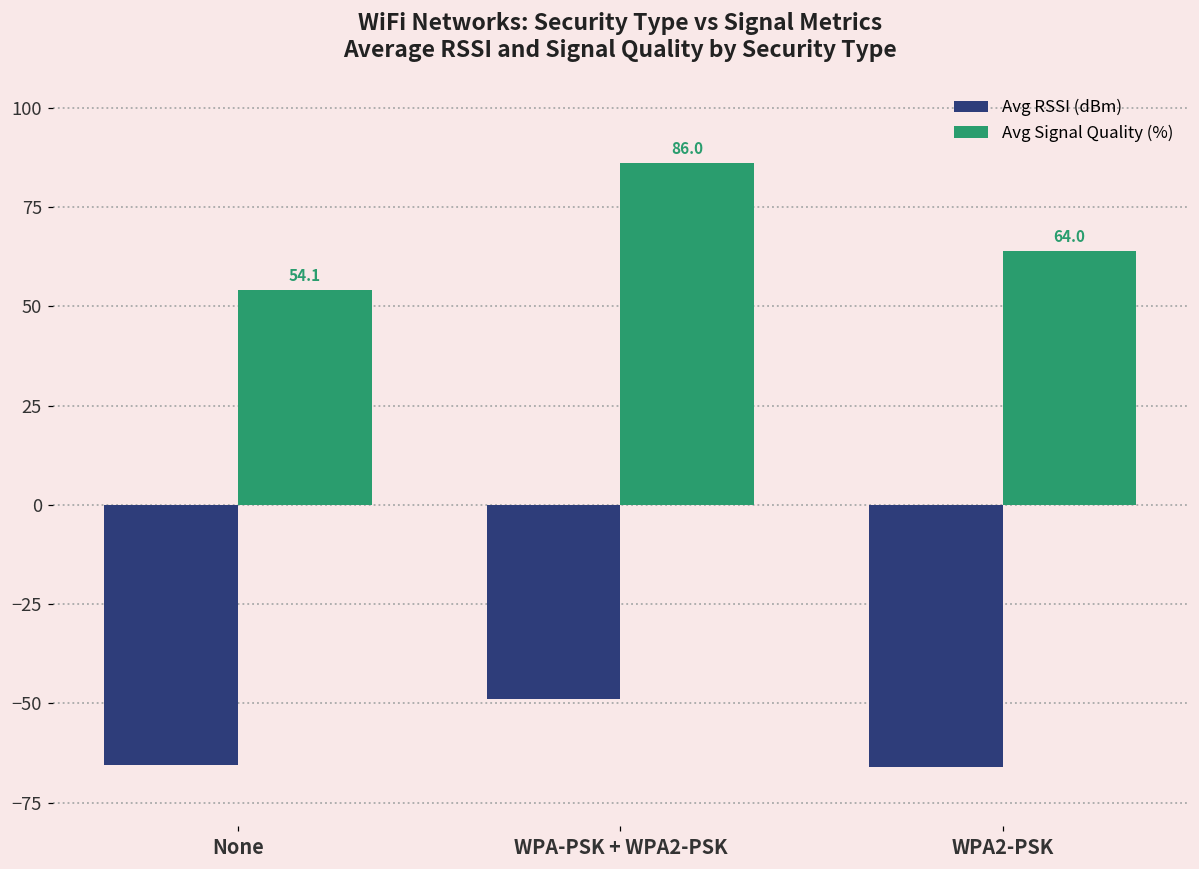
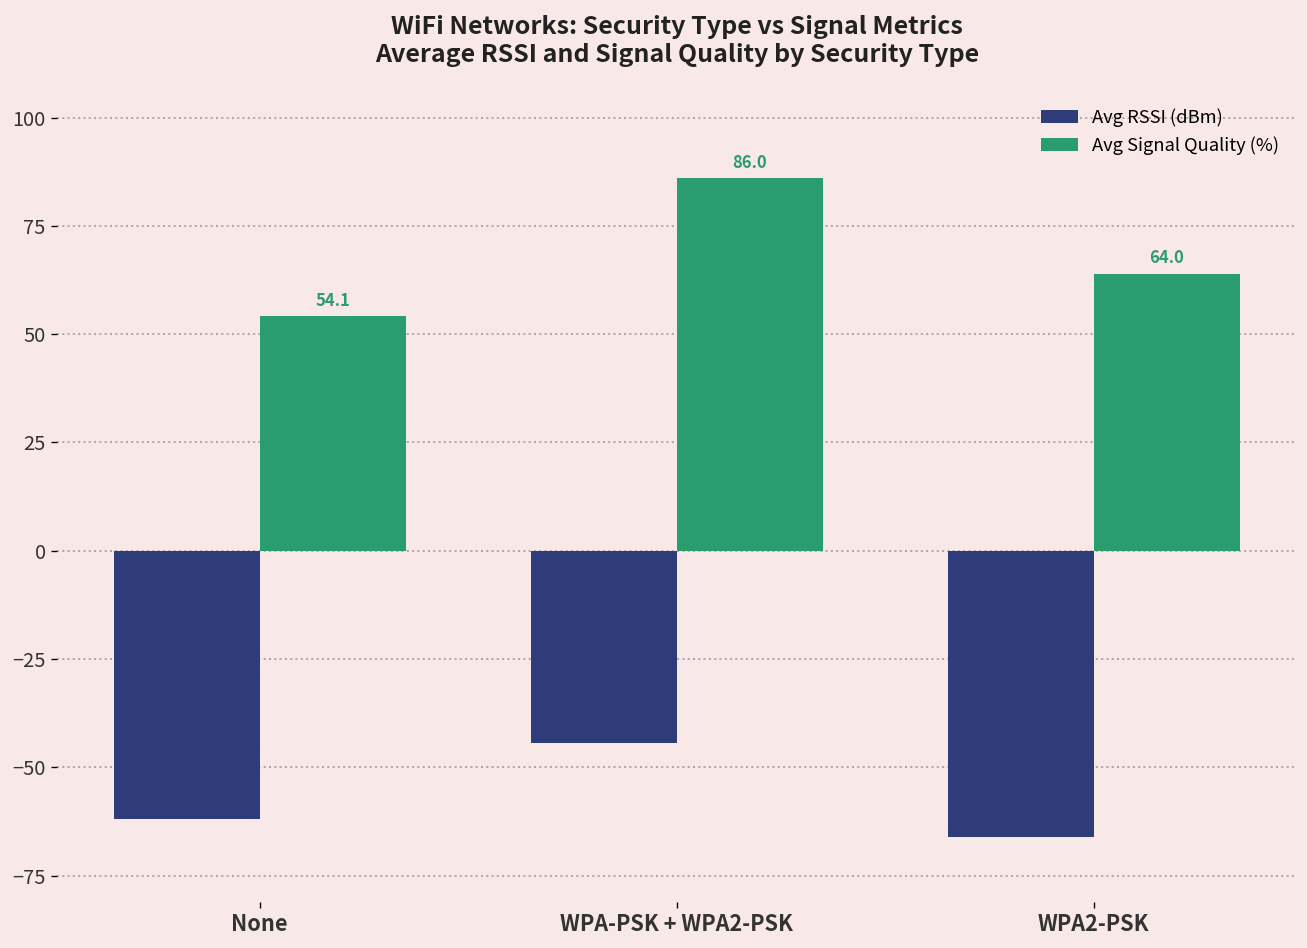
  {
    "Avg RSSI (dBm)": {
-     "None": -66,
-     "WPA-PSK + WPA2-PSK": -49,
+     "None": -62,
+     "WPA-PSK + WPA2-PSK": -45,
      "WPA2-PSK": -66
    },
    "Avg Signal Quality (%)": {
      "None": 54.1,
      "WPA-PSK + WPA2-PSK": 86.0,
      "WPA2-PSK": 64.0
    }
  }
